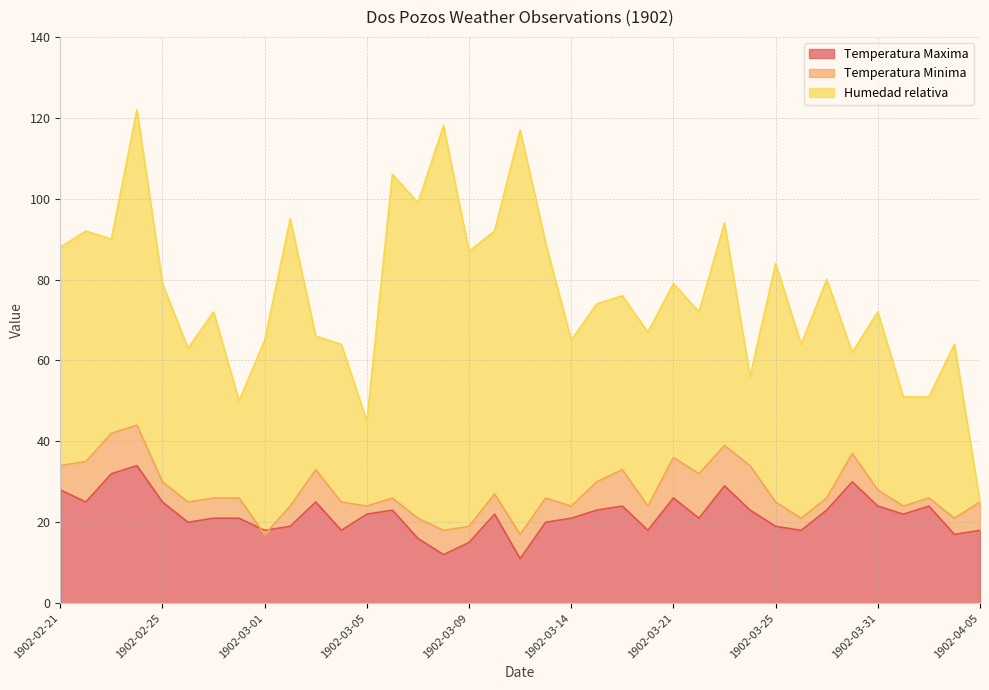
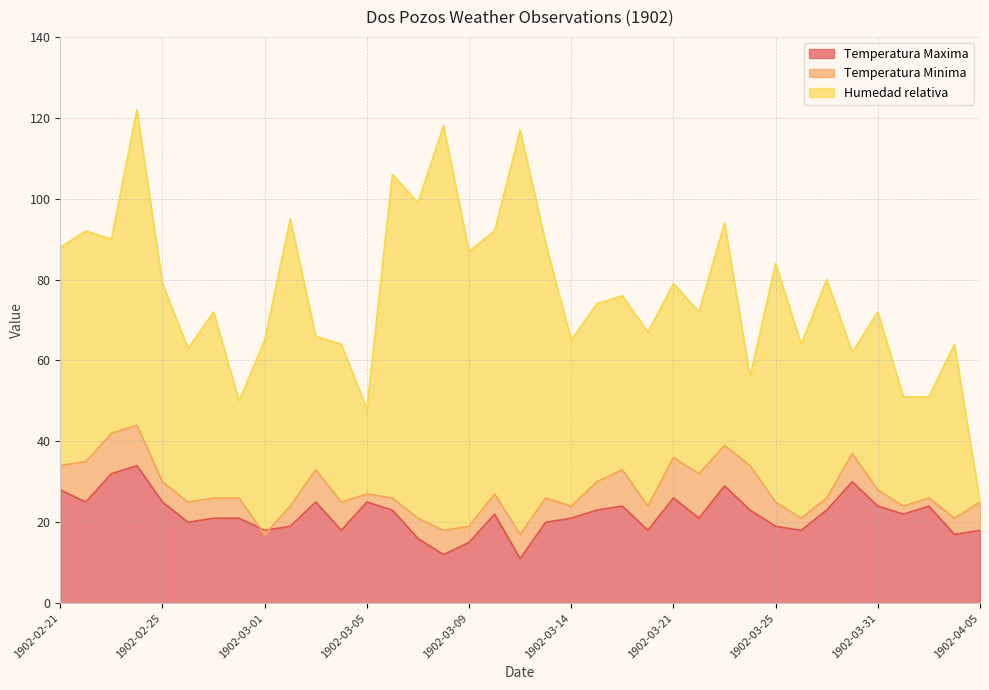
  {
    "Temperatura Maxima": {
      "1902-02-21": 28,
      "1902-02-25": 25,
-     "1902-03-05": 22,
+     "1902-03-05": 25,
      "1902-03-09": 15,
      "1902-03-14": 21,
      "1902-03-21": 26,
      "1902-03-25": 19,
      "1902-03-31": 24,
      "1902-04-05": 18
    }
  }
